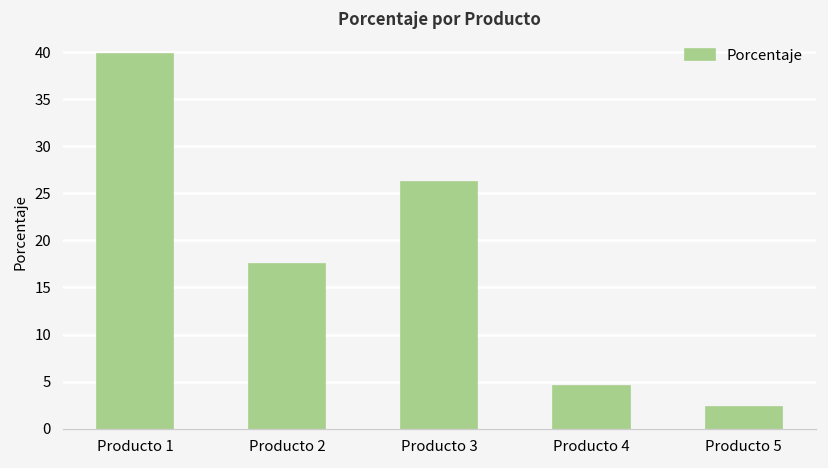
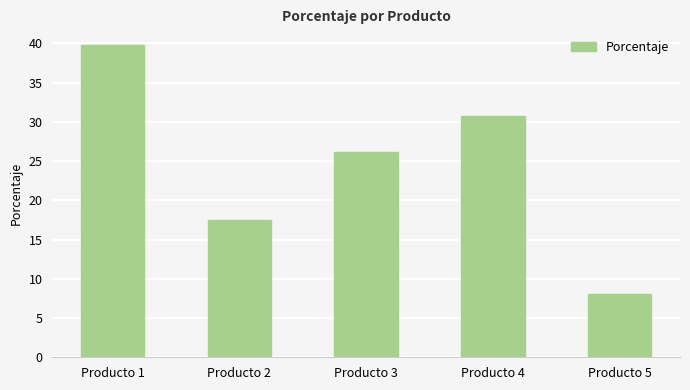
  {
    "Producto 1": 40,
    "Producto 2": 18,
    "Producto 3": 26,
-   "Producto 4": 5,
-   "Producto 5": 2
+   "Producto 4": 31,
+   "Producto 5": 8
  }
